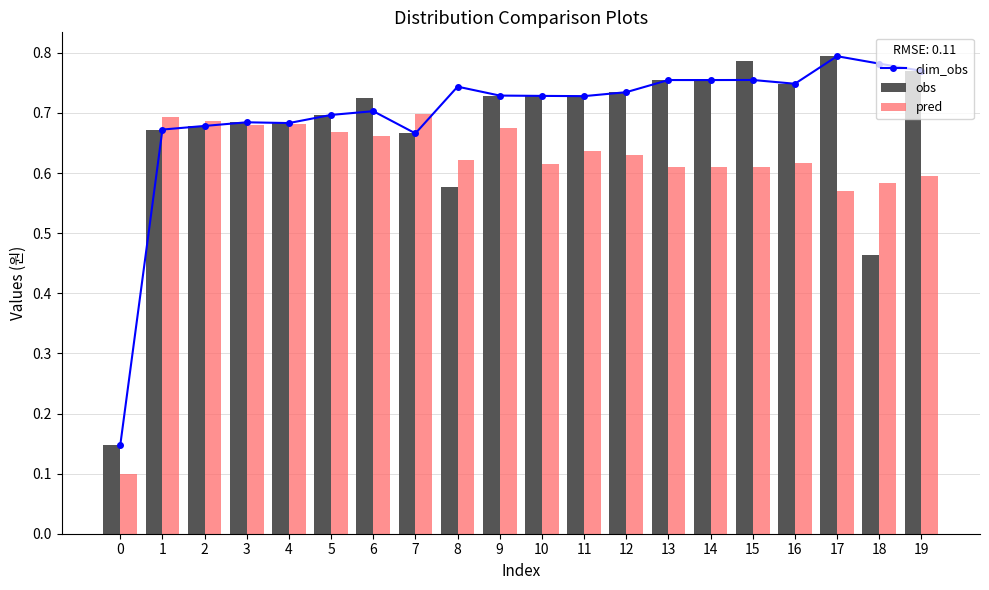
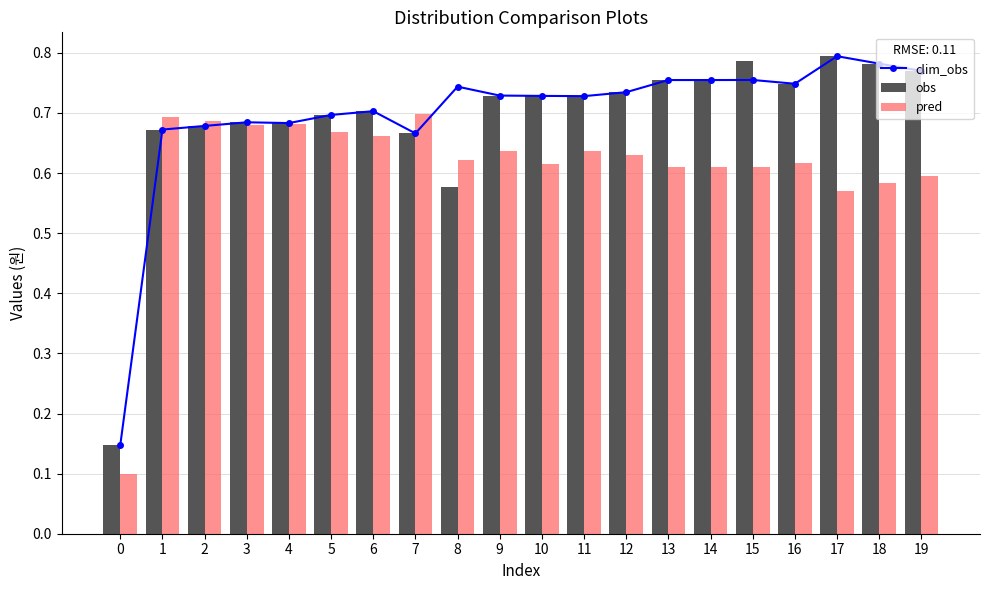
  {
    "obs": {
      "0": 0.15,
      "1": 0.67,
      "2": 0.68,
      "3": 0.68,
      "4": 0.68,
      "5": 0.70,
-     "6": 0.73,
+     "6": 0.70,
      "7": 0.67,
      "8": 0.58,
      "9": 0.73,
      "10": 0.73,
      "11": 0.73,
      "12": 0.73,
      "13": 0.75,
      "14": 0.75,
      "15": 0.79,
      "16": 0.75,
      "17": 0.79,
-     "18": 0.46
+     "18": 0.78
    },
    "clim_obs": {
      "0": 0.15,
      "1": 0.67,
      "2": 0.68,
      "3": 0.68,
      "4": 0.68,
      "5": 0.70,
      "6": 0.70,
      "7": 0.67,
      "8": 0.74,
      "9": 0.73,
      "10": 0.73,
      "11": 0.73,
      "12": 0.73,
      "13": 0.75,
      "14": 0.75,
      "15": 0.75,
      "16": 0.75,
      "17": 0.79
    },
    "pred": {
      "0": 0.10,
      "1": 0.69,
      "2": 0.69,
      "3": 0.68,
      "4": 0.68,
      "5": 0.67,
      "6": 0.66,
      "7": 0.70,
      "8": 0.62,
-     "9": 0.67,
+     "9": 0.64,
      "10": 0.62,
      "11": 0.64,
      "12": 0.63,
      "13": 0.61,
      "14": 0.61,
      "15": 0.61,
      "16": 0.62,
      "17": 0.57,
      "18": 0.58,
      "19": 0.59
    }
  }
